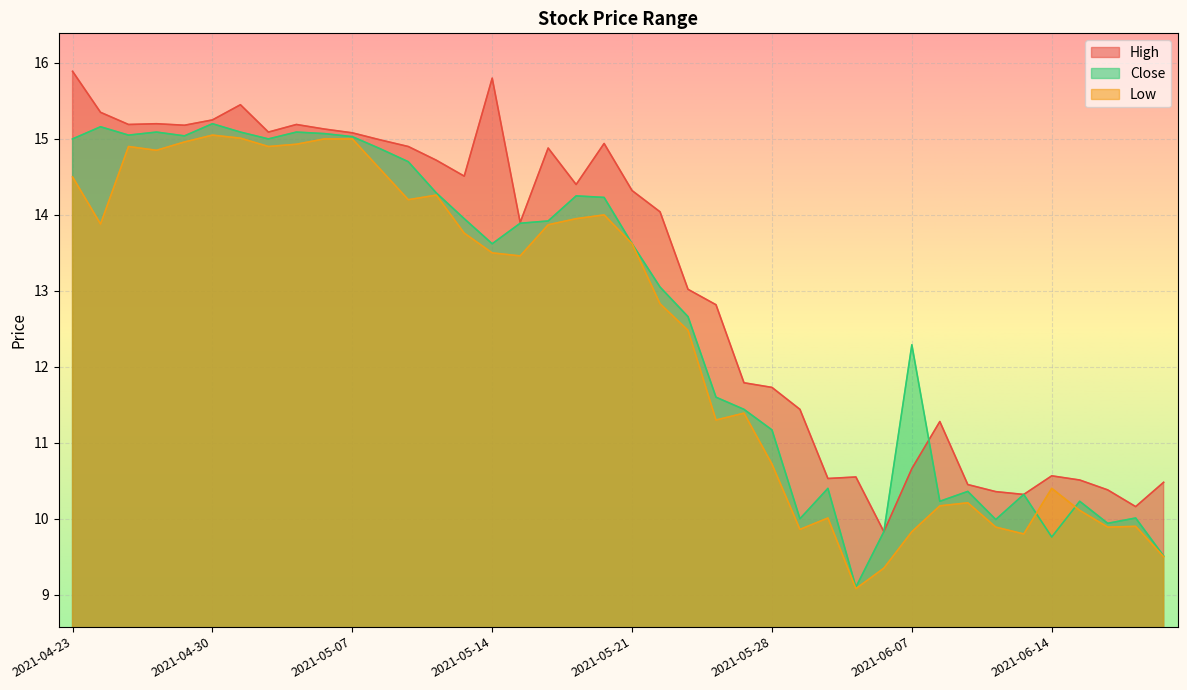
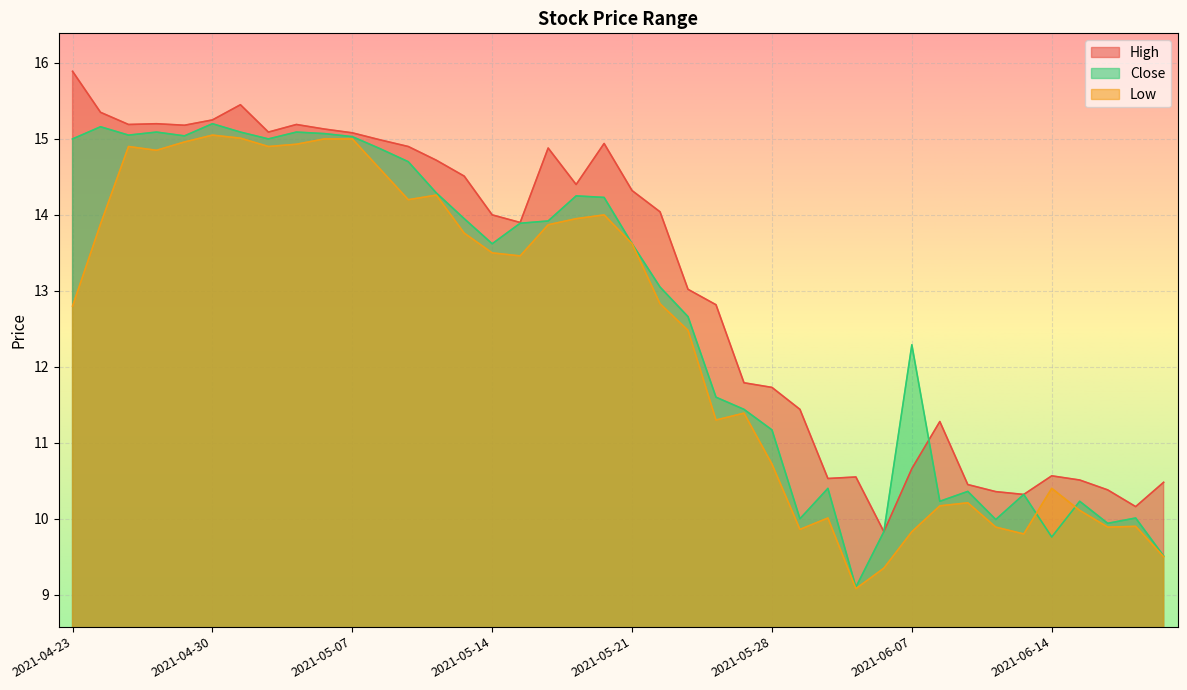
  {
    "High": {
      "2021-04-23": 15.9,
      "2021-04-30": 15.3,
      "2021-05-07": 15.1,
-     "2021-05-14": 15.8,
+     "2021-05-14": 14.0,
      "2021-05-21": 14.3,
      "2021-05-28": 11.7,
      "2021-06-07": 10.7,
      "2021-06-14": 10.6
    },
    "Close": {
      "2021-04-23": 15.0,
      "2021-04-30": 15.2,
      "2021-05-14": 13.6,
      "2021-05-28": 11.2,
      "2021-06-07": 12.3,
      "2021-06-14": 9.8
    },
    "Low": {
-     "2021-04-23": 14.5,
+     "2021-04-23": 12.8,
      "2021-04-30": 15.1,
      "2021-05-14": 13.5,
      "2021-05-28": 10.7,
      "2021-06-07": 9.8,
      "2021-06-14": 10.4
    }
  }
